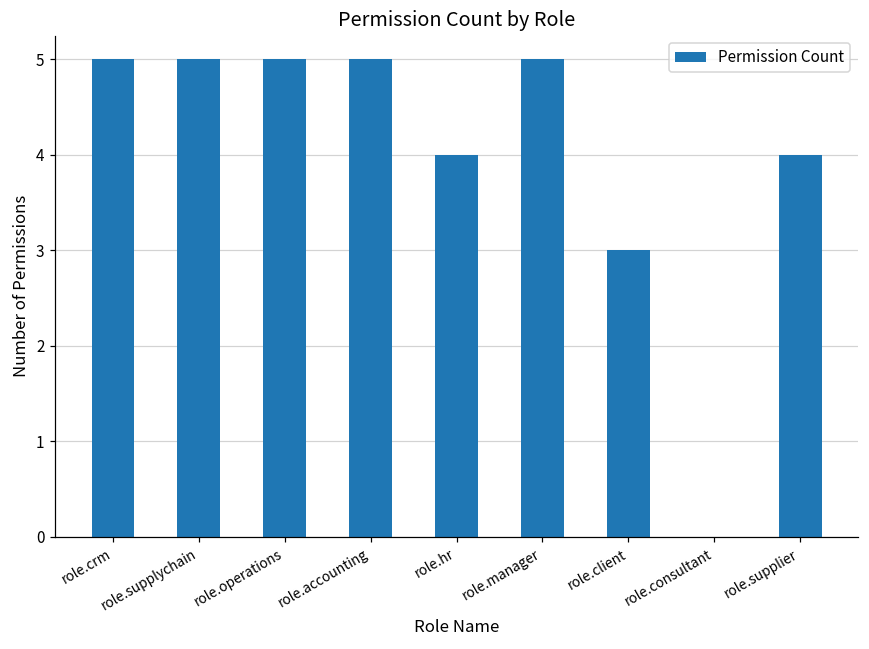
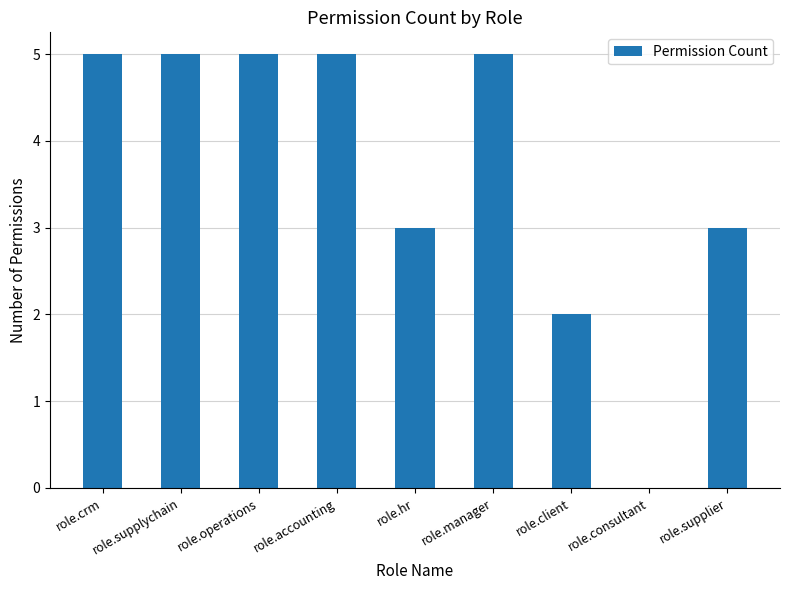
  {
    "role.crm": 5,
    "role.supplychain": 5,
    "role.operations": 5,
    "role.accounting": 5,
-   "role.hr": 4,
+   "role.hr": 3,
    "role.manager": 5,
-   "role.client": 3,
+   "role.client": 2,
    "role.consultant": 0,
-   "role.supplier": 4
+   "role.supplier": 3
  }
